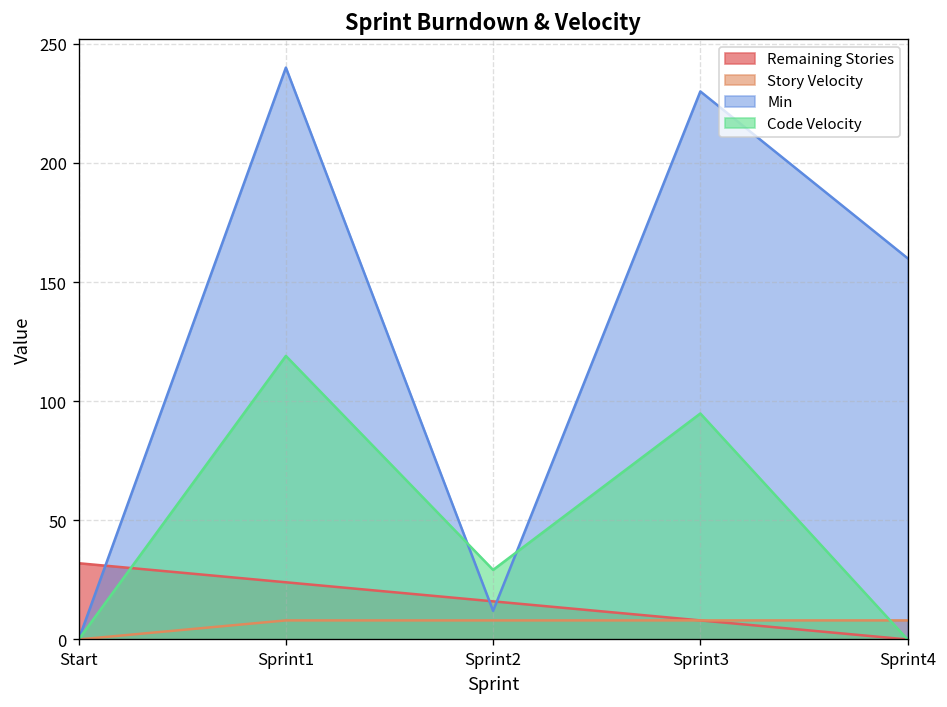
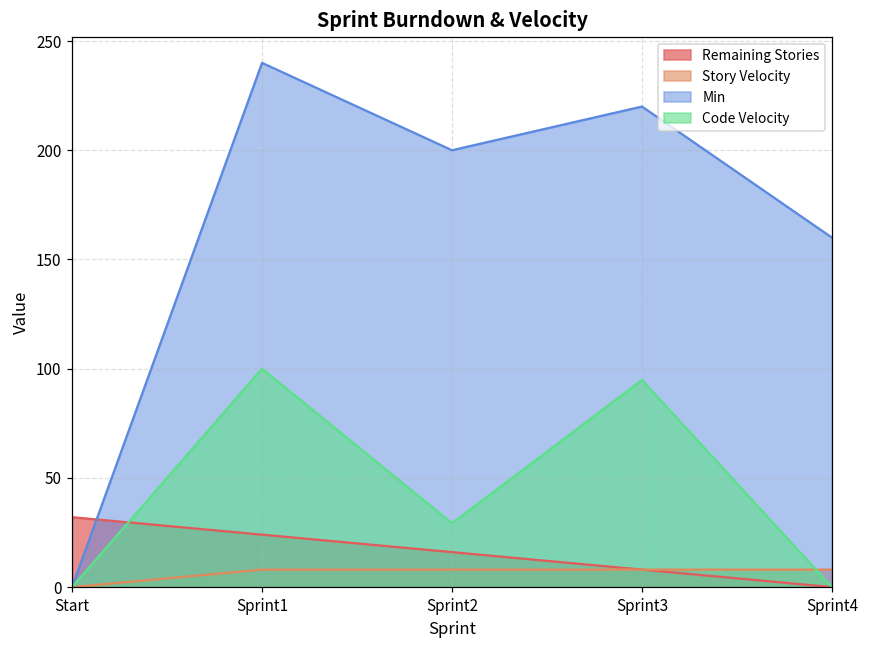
  {
    "Min": {
      "Sprint1": 240,
-     "Sprint2": 12,
-     "Sprint3": 230,
+     "Sprint2": 200,
+     "Sprint3": 220,
      "Sprint4": 160
    },
    "Code Velocity": {
-     "Sprint1": 119,
+     "Sprint1": 100,
      "Sprint2": 29,
      "Sprint3": 95
    }
  }
